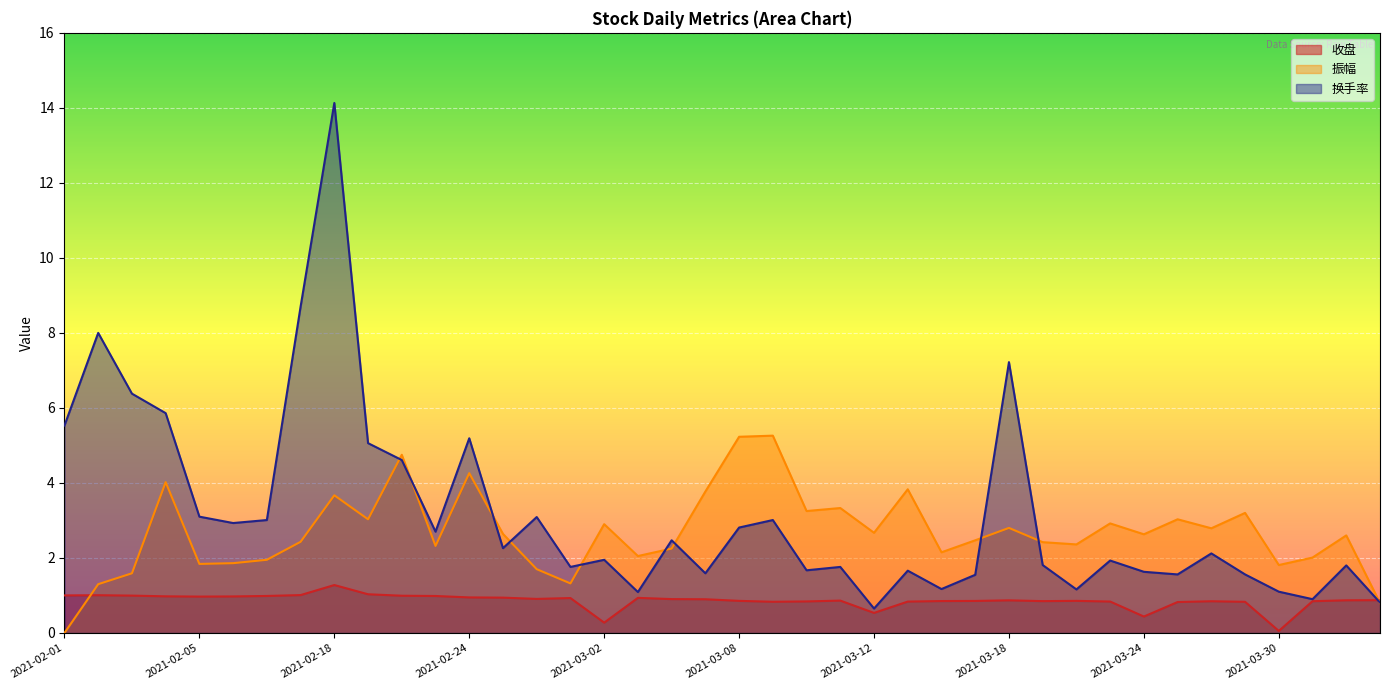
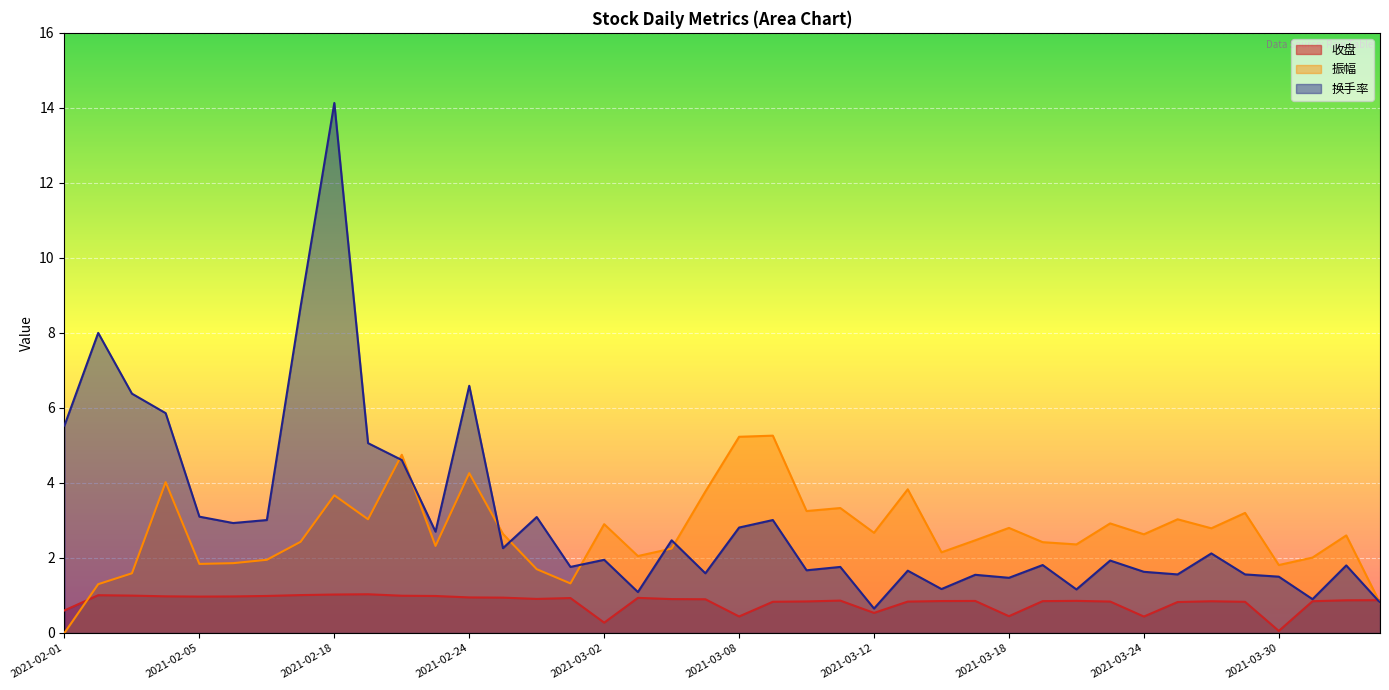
  {
    "收盘": {
-     "2021-02-01": 1.0,
+     "2021-02-01": 0.6,
      "2021-02-05": 1.0,
-     "2021-02-18": 1.3,
+     "2021-02-18": 1.0,
      "2021-02-24": 0.9,
      "2021-03-02": 0.3,
-     "2021-03-08": 0.9,
+     "2021-03-08": 0.4,
      "2021-03-12": 0.5,
-     "2021-03-18": 0.9,
+     "2021-03-18": 0.4,
      "2021-03-24": 0.4,
      "2021-03-30": 0.1
    },
    "振幅": {
      "2021-02-01": 0.0,
      "2021-02-05": 1.8,
      "2021-02-18": 3.7,
      "2021-02-24": 4.3,
      "2021-03-02": 2.9,
      "2021-03-08": 5.2,
      "2021-03-12": 2.7,
      "2021-03-18": 2.8,
      "2021-03-24": 2.6,
      "2021-03-30": 1.8
    },
    "换手率": {
      "2021-02-01": 5.5,
      "2021-02-05": 3.1,
      "2021-02-18": 14.1,
-     "2021-02-24": 5.2,
+     "2021-02-24": 6.6,
      "2021-03-02": 2.0,
      "2021-03-08": 2.8,
      "2021-03-12": 0.7,
-     "2021-03-18": 7.2,
+     "2021-03-18": 1.5,
      "2021-03-24": 1.6,
-     "2021-03-30": 1.1
+     "2021-03-30": 1.5
    }
  }
